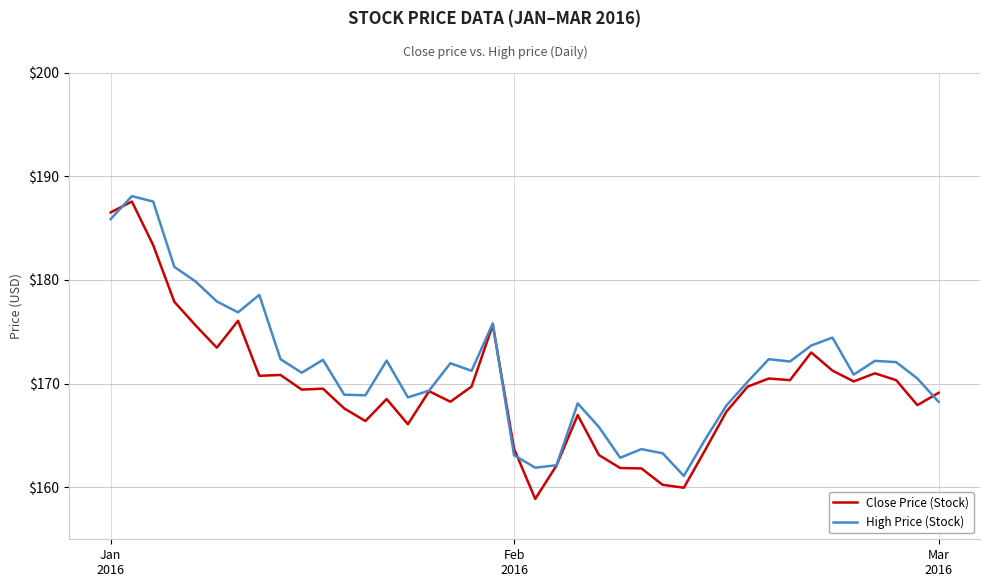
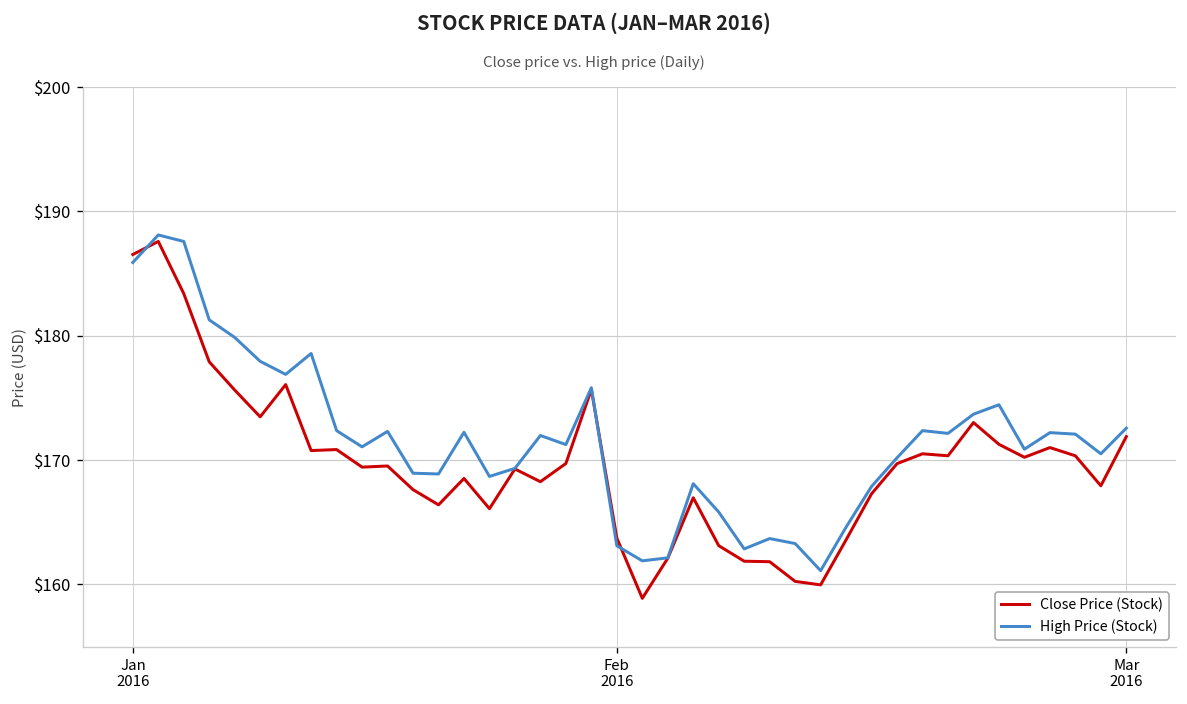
  {
    "Close Price (Stock)": {
      "Jan 2016": "$186.5",
      "Feb 2016": "$163.7",
-     "Mar 2016": "$169.1"
+     "Mar 2016": "$171.9"
    },
    "High Price (Stock)": {
      "Jan 2016": "$185.9",
      "Feb 2016": "$163.1",
-     "Mar 2016": "$168.3"
+     "Mar 2016": "$172.6"
    }
  }
